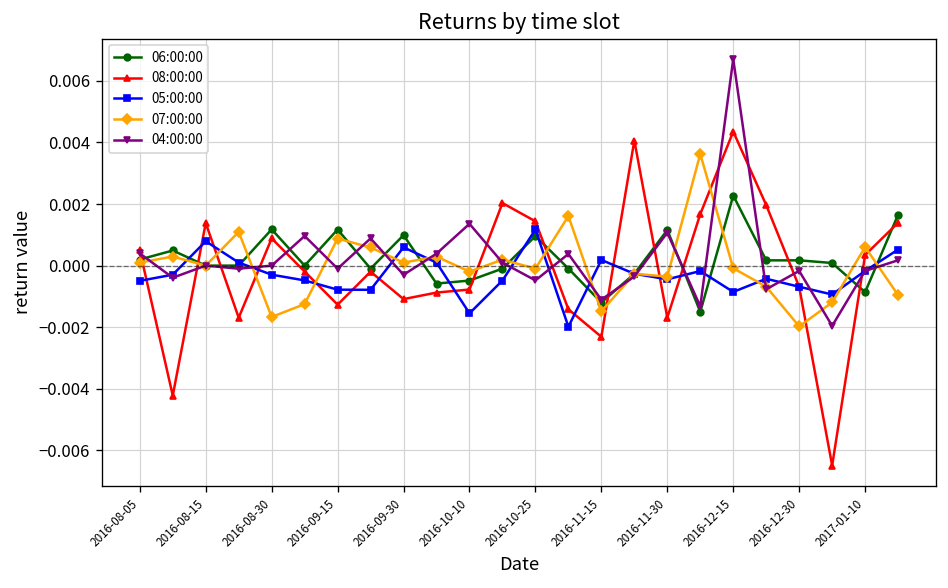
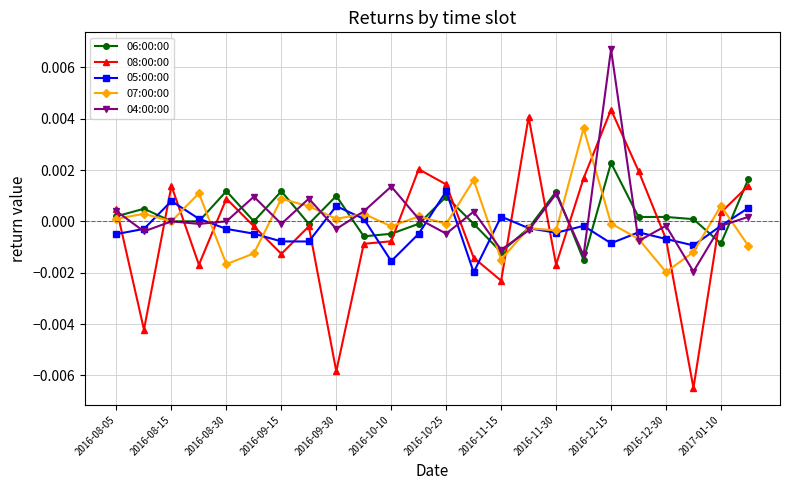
  {
    "06:00:00": {
      "2016-08-30": 0.0012,
      "2016-09-15": 0.0012,
      "2016-09-30": 0.0010,
      "2016-10-10": -0.0005,
      "2016-10-25": 0.0010,
      "2016-12-15": 0.0023,
      "2016-12-30": 0.0002,
      "2017-01-10": -0.0009
    },
    "08:00:00": {
      "2016-08-15": 0.0014,
      "2016-08-30": 0.0009,
      "2016-09-15": -0.0013,
-     "2016-09-30": -0.0011,
+     "2016-09-30": -0.0058,
      "2016-10-10": -0.0008,
      "2016-10-25": 0.0014,
      "2016-11-15": -0.0023,
      "2016-11-30": -0.0017,
      "2016-12-15": 0.0044,
      "2017-01-10": 0.0003
    },
    "05:00:00": {
      "2016-08-05": -0.0005,
      "2016-08-15": 0.0008,
      "2016-08-30": -0.0003,
      "2016-09-15": -0.0008,
      "2016-09-30": 0.0006,
      "2016-10-10": -0.0015,
      "2016-10-25": 0.0012,
      "2016-11-15": 0.0002,
      "2016-12-15": -0.0009
    },
    "07:00:00": {
      "2016-08-30": -0.0017,
      "2016-09-15": 0.0009,
      "2016-09-30": 0.0001,
      "2016-10-10": -0.0002,
      "2016-10-25": -0.0001,
      "2016-11-15": -0.0015,
      "2016-12-15": -0.0001,
      "2016-12-30": -0.0020,
      "2017-01-10": 0.0006
    },
    "04:00:00": {
      "2016-08-30": 0.0000,
      "2016-09-15": -0.0001,
      "2016-09-30": -0.0003,
      "2016-10-10": 0.0014,
      "2016-10-25": -0.0005,
      "2016-12-15": 0.0067,
      "2016-12-30": -0.0002
    }
  }
